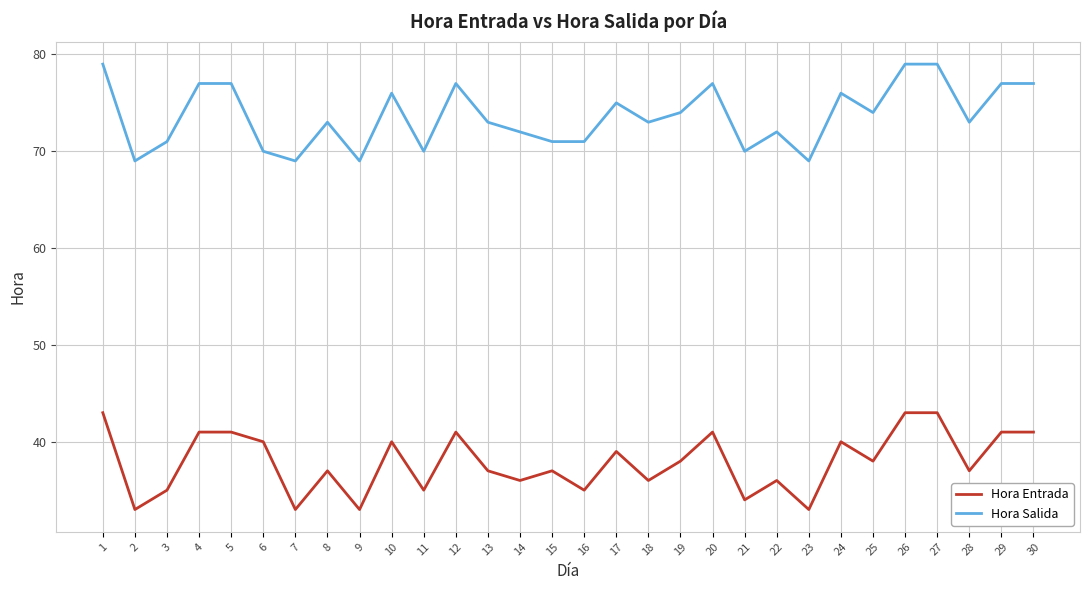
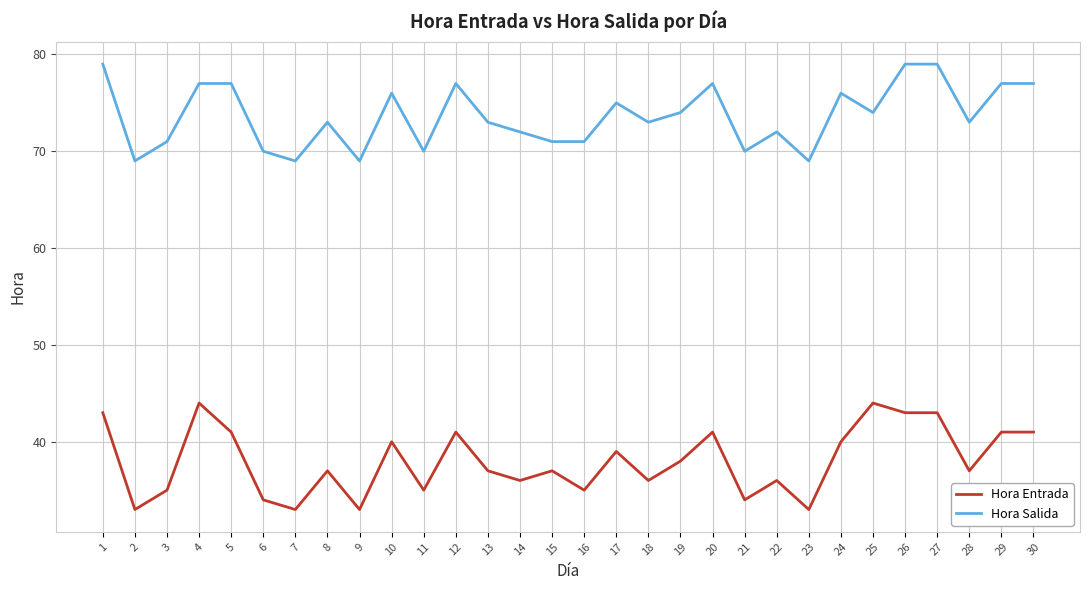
  {
    "Hora Entrada": {
      "1": 43,
      "2": 33,
      "3": 35,
-     "4": 41,
+     "4": 44,
      "5": 41,
-     "6": 40,
+     "6": 34,
      "7": 33,
      "8": 37,
      "9": 33,
      "10": 40,
      "11": 35,
      "12": 41,
      "13": 37,
      "14": 36,
      "15": 37,
      "16": 35,
      "17": 39,
      "18": 36,
      "19": 38,
      "20": 41,
      "21": 34,
      "22": 36,
      "23": 33,
      "24": 40,
-     "25": 38,
+     "25": 44,
      "26": 43,
      "27": 43,
      "28": 37,
      "29": 41,
      "30": 41
    },
    "Hora Salida": {
      "1": 79,
      "2": 69,
      "3": 71,
      "4": 77,
      "5": 77,
      "6": 70,
      "7": 69,
      "8": 73,
      "9": 69,
      "10": 76,
      "11": 70,
      "12": 77,
      "13": 73,
      "14": 72,
      "15": 71,
      "16": 71,
      "17": 75,
      "18": 73,
      "19": 74,
      "20": 77,
      "21": 70,
      "22": 72,
      "23": 69,
      "24": 76,
      "25": 74,
      "26": 79,
      "27": 79,
      "28": 73,
      "29": 77,
      "30": 77
    }
  }
